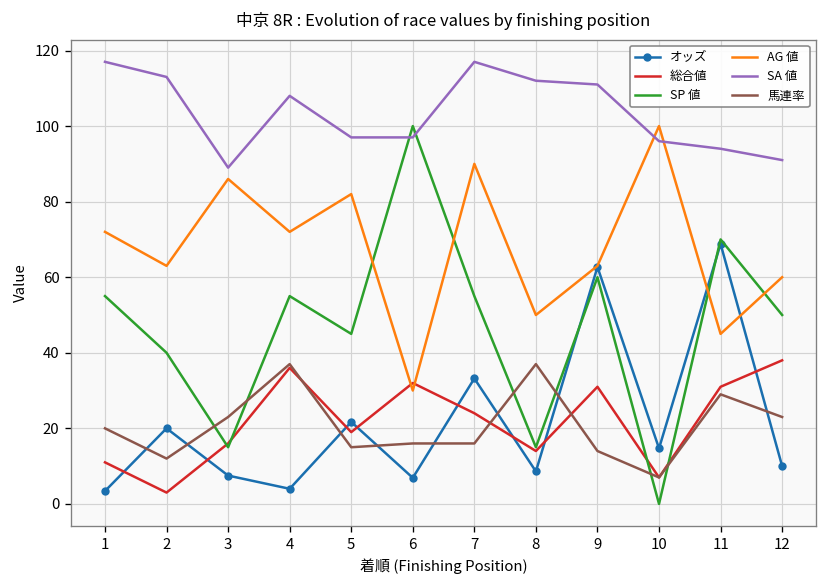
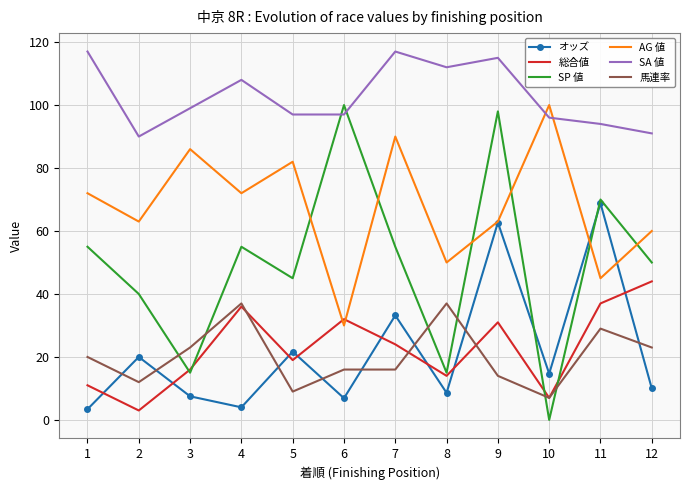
  {
    "オッズ": {
      "1": 3,
      "2": 20,
      "3": 8,
      "4": 4,
      "5": 22,
      "6": 7,
      "7": 33,
      "8": 9,
      "10": 15,
      "11": 69,
      "12": 10
    },
    "総合値": {
      "1": 11,
      "2": 3,
      "3": 16,
      "4": 36,
      "5": 19,
      "6": 32,
      "7": 24,
      "8": 14,
      "9": 31,
-     "11": 31,
-     "12": 38
+     "11": 37,
+     "12": 44
    },
    "SP 値": {
      "1": 55,
      "2": 40,
      "3": 15,
      "4": 55,
      "5": 45,
      "6": 100,
      "7": 55,
      "8": 15,
-     "9": 60,
+     "9": 98,
      "10": 0,
      "11": 70,
      "12": 50
    },
    "AG 値": {
      "1": 72,
      "2": 63,
      "3": 86,
      "4": 72,
      "5": 82,
      "6": 30,
      "7": 90,
      "8": 50,
      "10": 100,
      "11": 45,
      "12": 60
    },
    "SA 値": {
      "1": 117,
-     "2": 113,
-     "3": 89,
+     "2": 90,
+     "3": 99,
      "4": 108,
      "5": 97,
      "6": 97,
      "7": 117,
      "8": 112,
-     "9": 111,
+     "9": 115,
      "10": 96,
      "11": 94,
      "12": 91
    },
    "馬連率": {
      "1": 20,
      "2": 12,
      "3": 23,
      "4": 37,
-     "5": 15,
+     "5": 9,
      "6": 16,
      "7": 16,
      "8": 37,
      "9": 14,
      "11": 29,
      "12": 23
    }
  }
